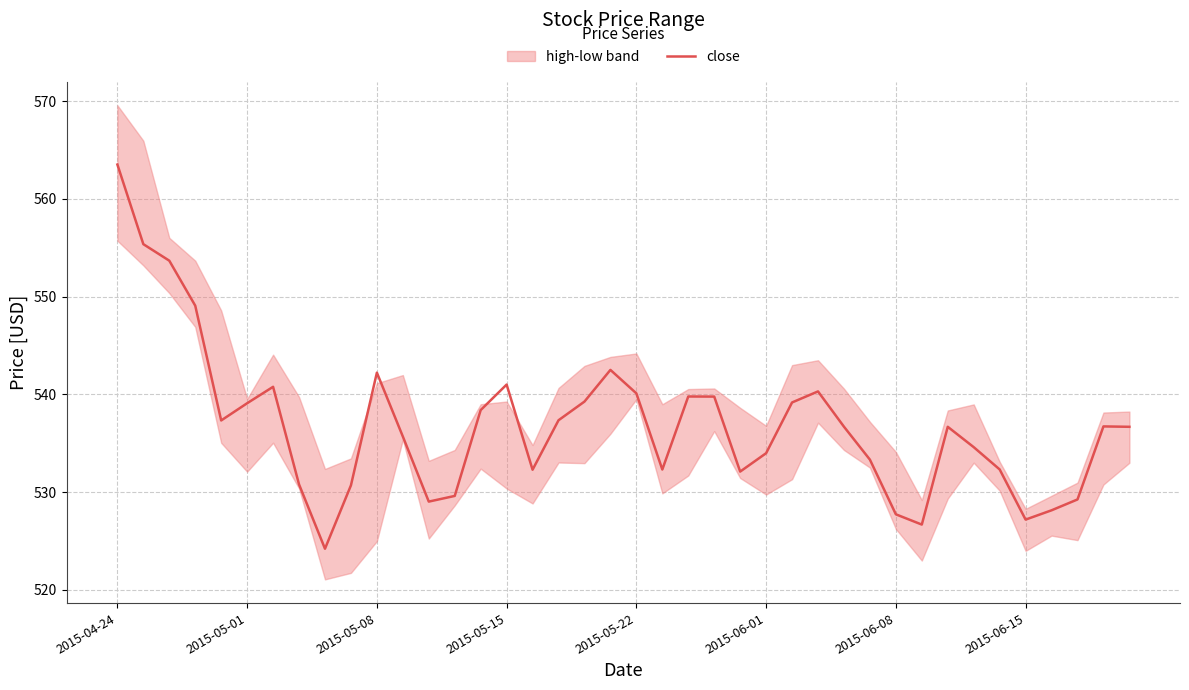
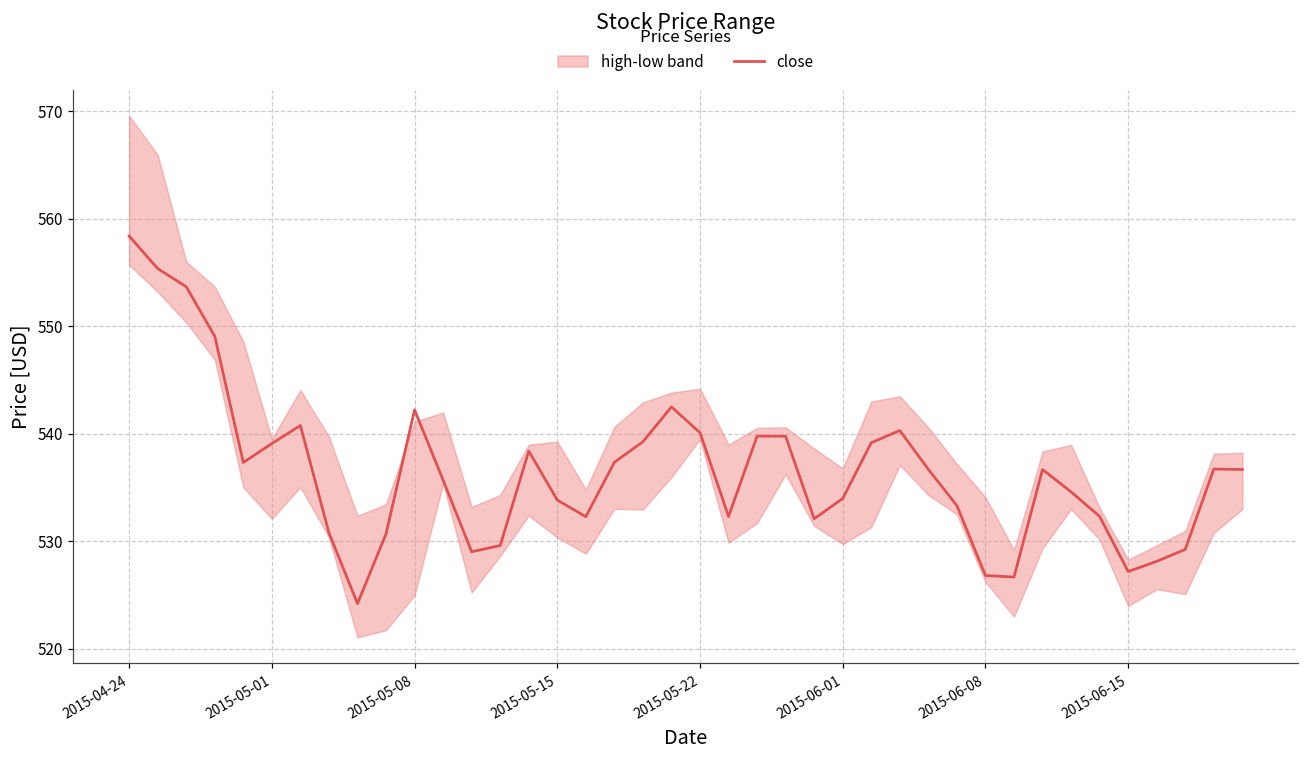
  {
    "close": {
-     "2015-04-24": 564,
+     "2015-04-24": 558,
      "2015-05-01": 539,
      "2015-05-08": 542,
-     "2015-05-15": 541,
+     "2015-05-15": 534,
      "2015-05-22": 540,
      "2015-06-01": 534,
-     "2015-06-08": 528,
+     "2015-06-08": 527,
      "2015-06-15": 527
    }
  }
